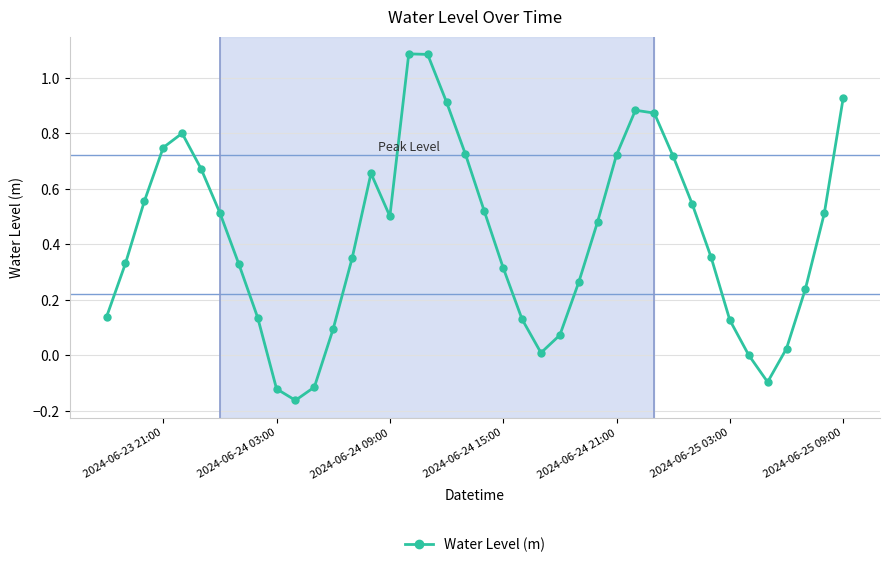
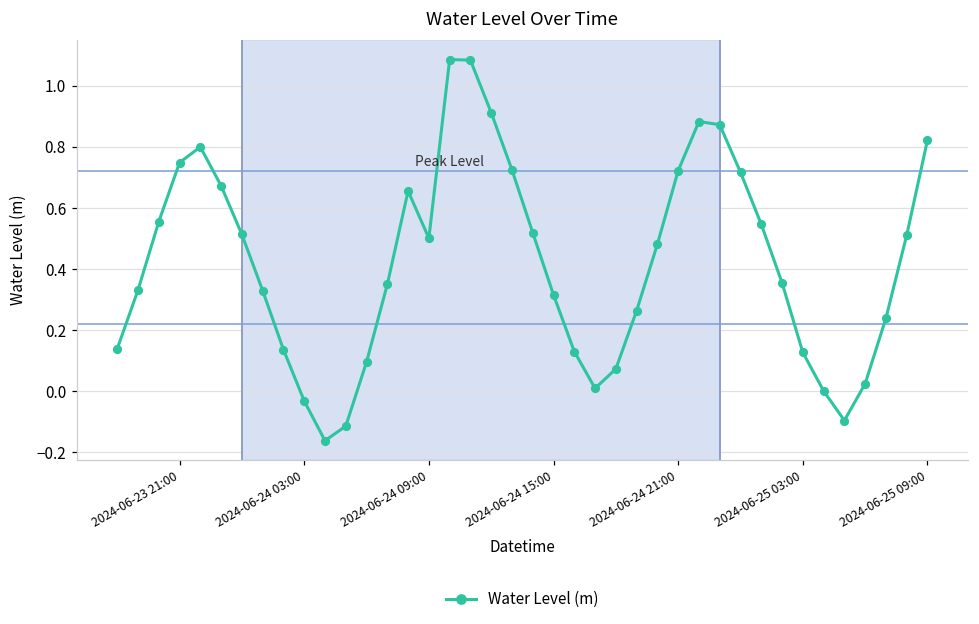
  {
    "2024-06-23 21:00": 0.75,
-   "2024-06-24 03:00": -0.12,
+   "2024-06-24 03:00": -0.03,
    "2024-06-24 09:00": 0.50,
    "2024-06-24 15:00": 0.31,
    "2024-06-24 21:00": 0.72,
    "2024-06-25 03:00": 0.13,
-   "2024-06-25 09:00": 0.93
+   "2024-06-25 09:00": 0.82
  }
